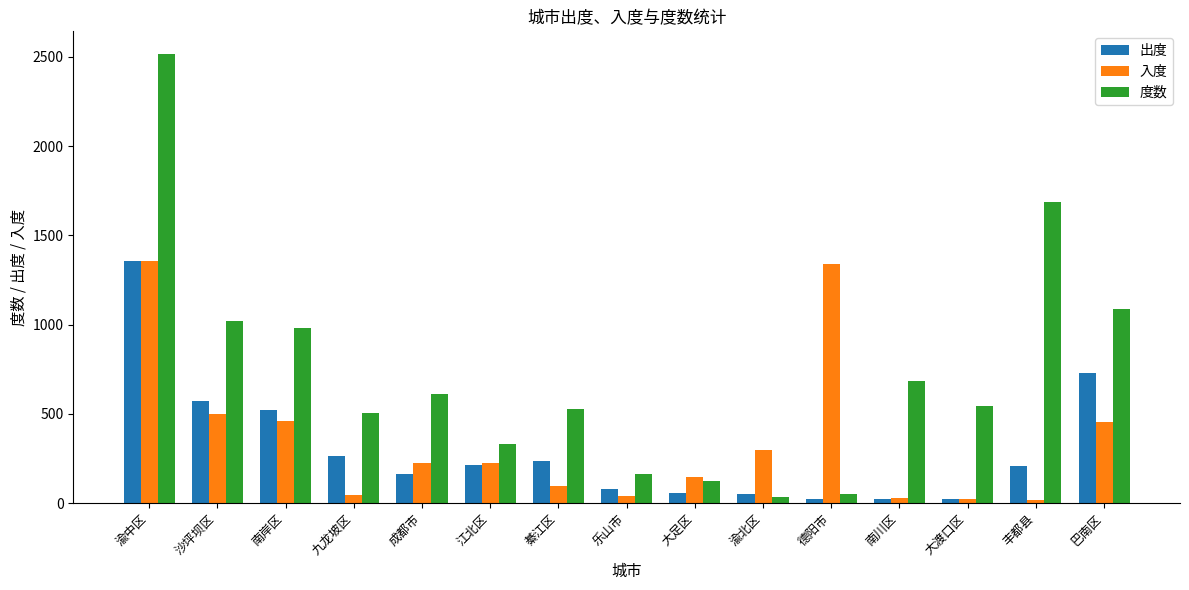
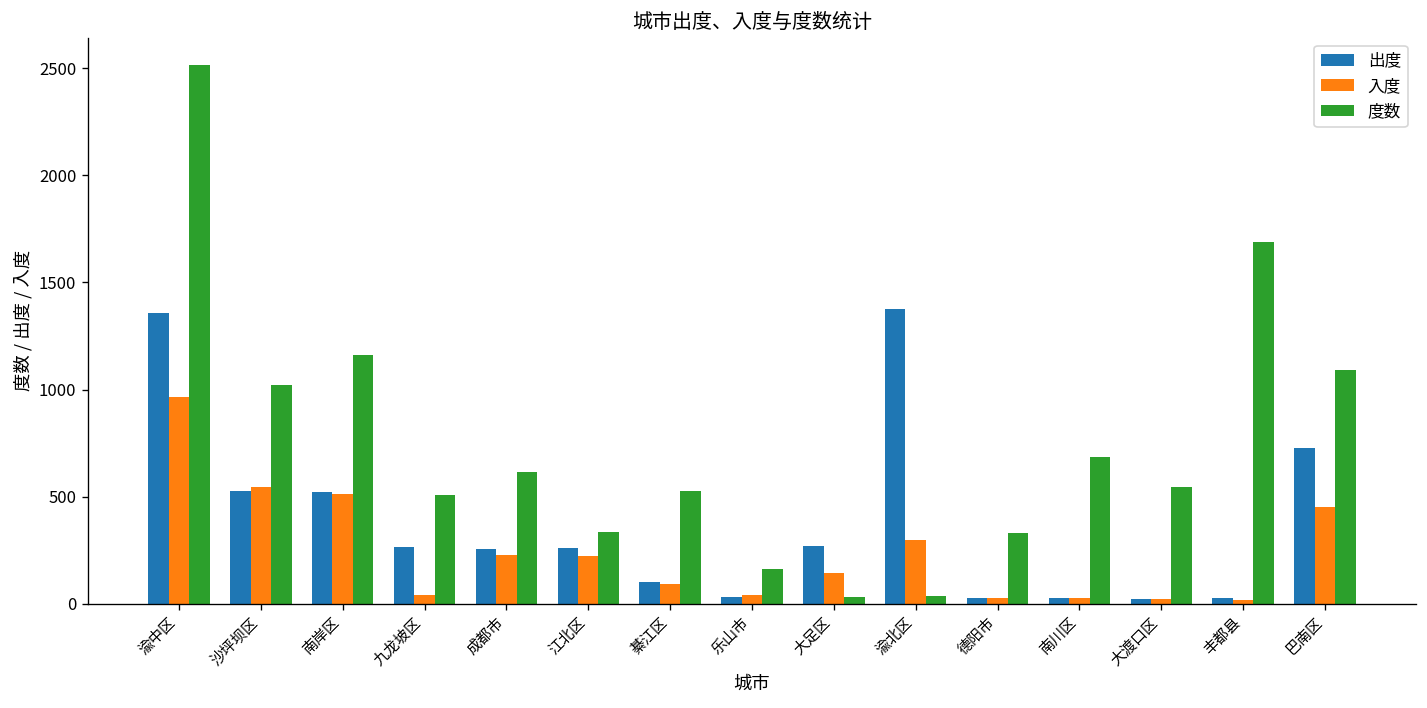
  {
    "出度": {
      "渝中区": 1360,
-     "沙坪坝区": 570,
+     "沙坪坝区": 530,
      "南岸区": 520,
      "九龙坡区": 270,
-     "成都市": 160,
-     "江北区": 210,
-     "綦江区": 240,
-     "乐山市": 80,
-     "大足区": 60,
-     "渝北区": 50,
+     "成都市": 260,
+     "江北区": 260,
+     "綦江区": 100,
+     "乐山市": 30,
+     "大足区": 270,
+     "渝北区": 1380,
      "德阳市": 30,
      "南川区": 30,
      "大渡口区": 20,
-     "丰都县": 210,
+     "丰都县": 30,
      "巴南区": 730
    },
    "入度": {
-     "渝中区": 1360,
-     "沙坪坝区": 500,
-     "南岸区": 460,
+     "渝中区": 970,
+     "沙坪坝区": 550,
+     "南岸区": 510,
      "九龙坡区": 40,
      "成都市": 230,
      "江北区": 220,
      "綦江区": 90,
      "乐山市": 40,
      "大足区": 150,
      "渝北区": 300,
-     "德阳市": 1340,
+     "德阳市": 30,
      "南川区": 30,
      "大渡口区": 20,
      "丰都县": 20,
      "巴南区": 450
    },
    "度数": {
      "渝中区": 2520,
      "沙坪坝区": 1020,
-     "南岸区": 980,
+     "南岸区": 1160,
      "九龙坡区": 510,
      "成都市": 610,
      "江北区": 330,
      "綦江区": 530,
      "乐山市": 160,
-     "大足区": 120,
+     "大足区": 30,
      "渝北区": 40,
-     "德阳市": 50,
+     "德阳市": 330,
      "南川区": 680,
      "大渡口区": 540,
      "丰都县": 1690,
      "巴南区": 1090
    }
  }
